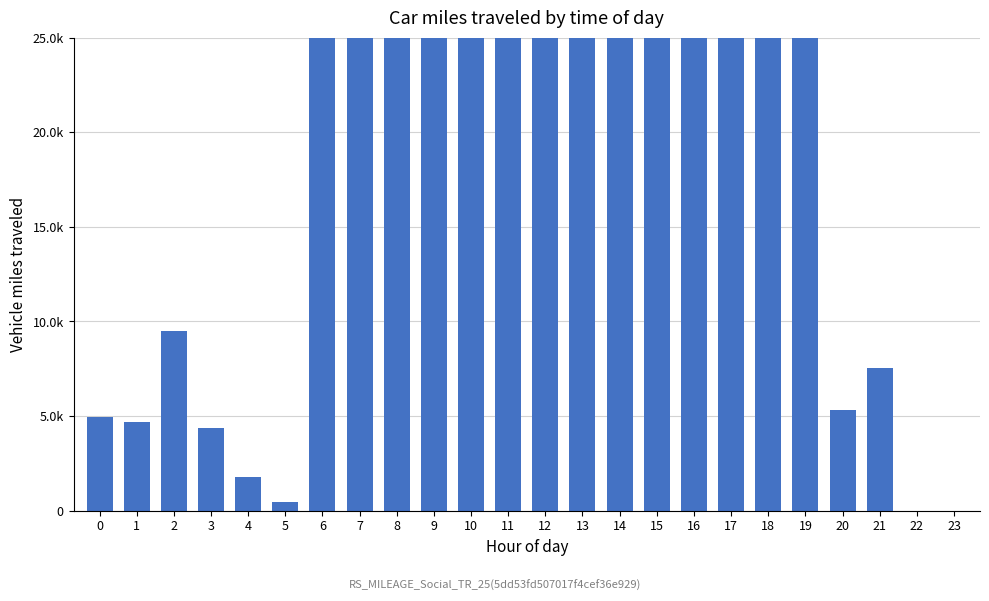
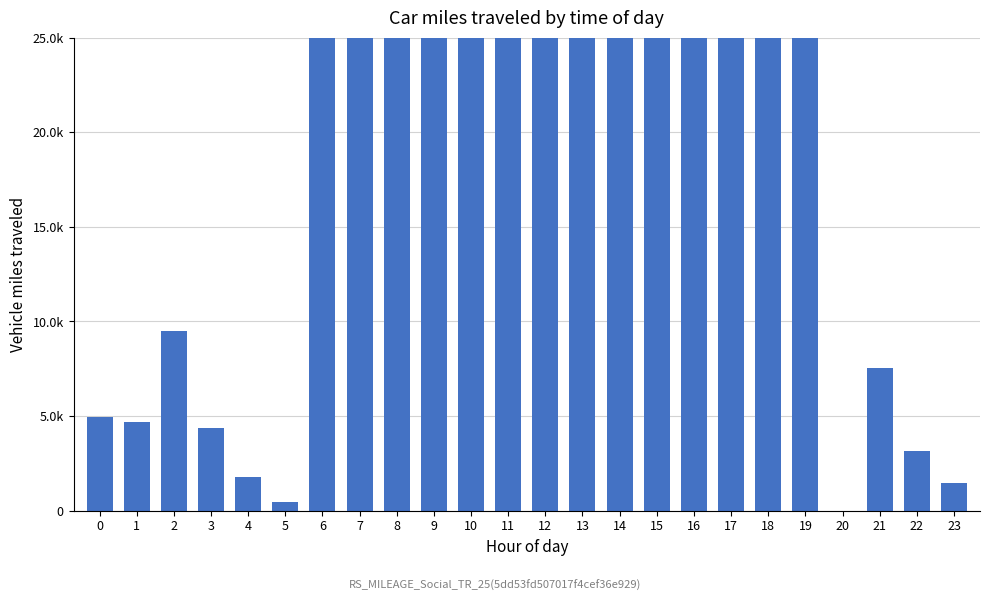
  {
    "0": 4900,
    "1": 4700,
    "2": 9500,
    "3": 4400,
    "4": 1800,
    "5": 500,
-   "20": 5300,
+   "20": 0,
    "21": 7600,
-   "22": 0,
-   "23": 0
+   "22": 3100,
+   "23": 1400
  }
